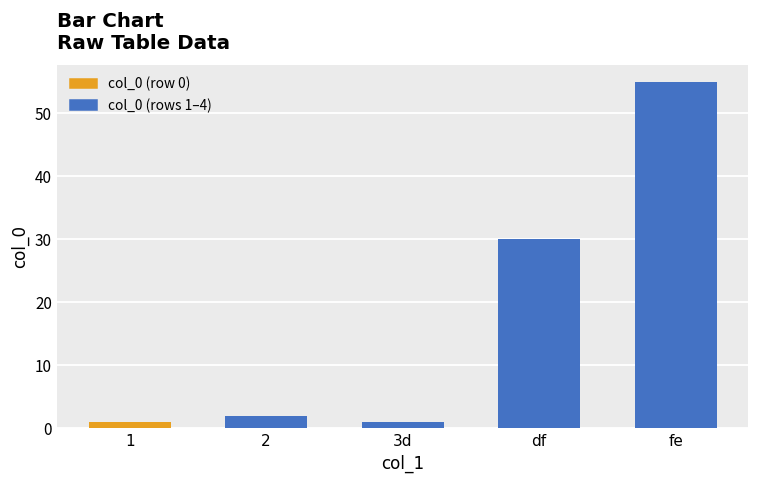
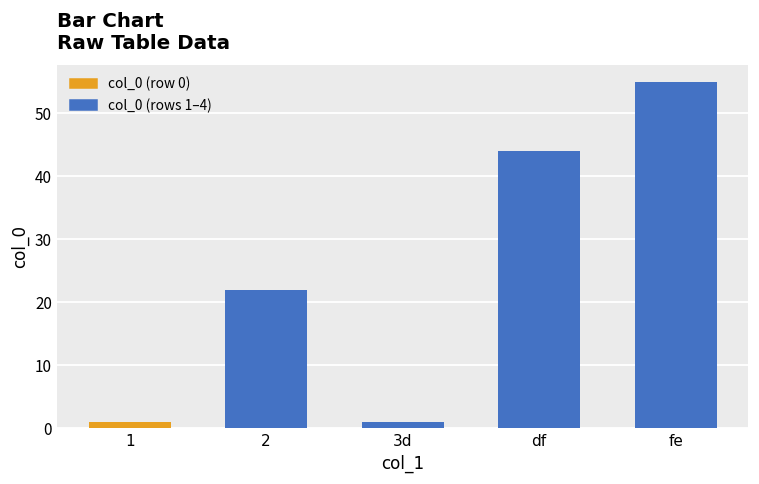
  {
    "1": 1,
-   "2": 2,
+   "2": 22,
    "3d": 1,
-   "df": 30,
+   "df": 44,
    "fe": 55
  }
